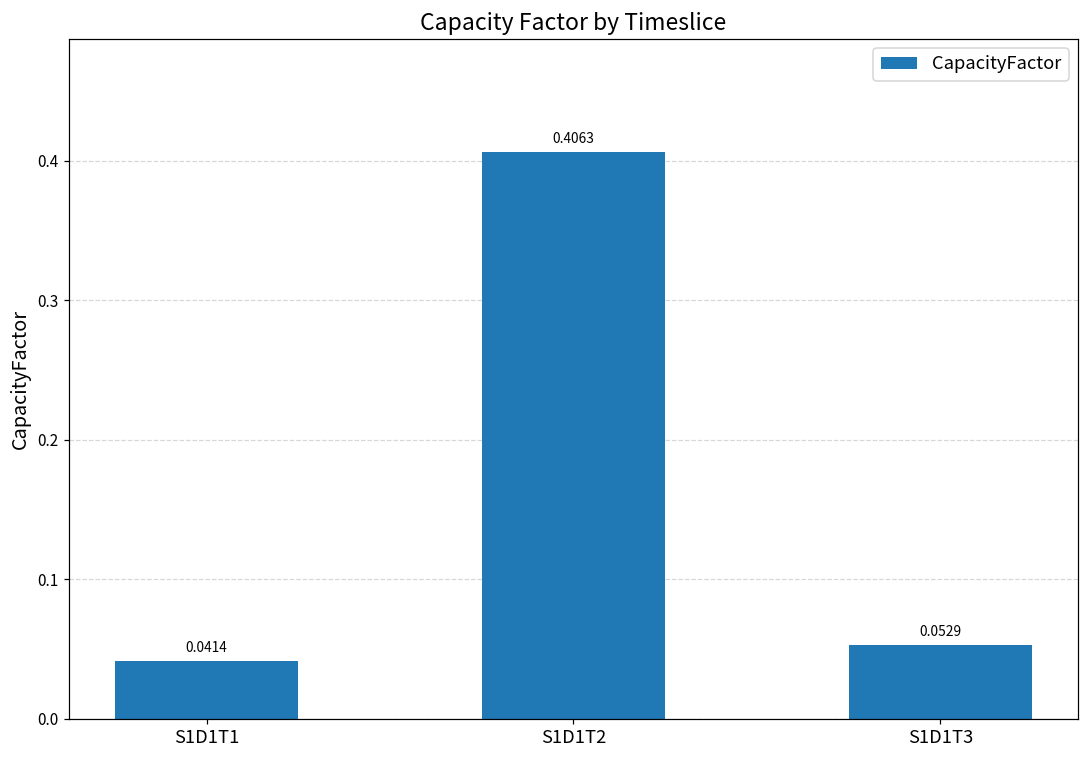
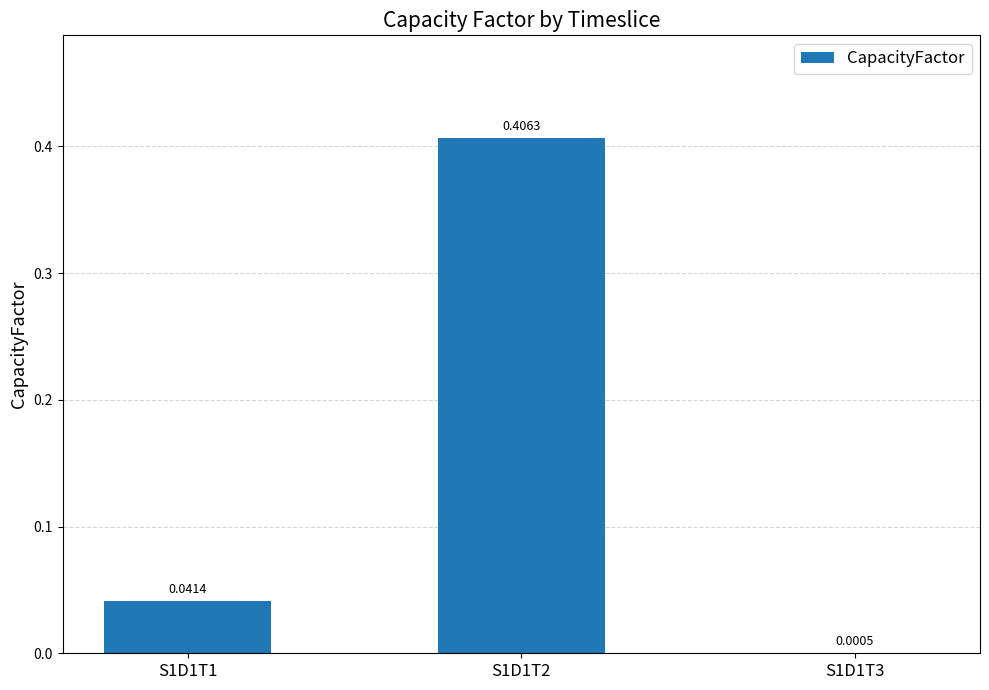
  {
    "S1D1T1": 0.0414,
    "S1D1T2": 0.4063,
-   "S1D1T3": 0.0529
+   "S1D1T3": 0.0005
  }
